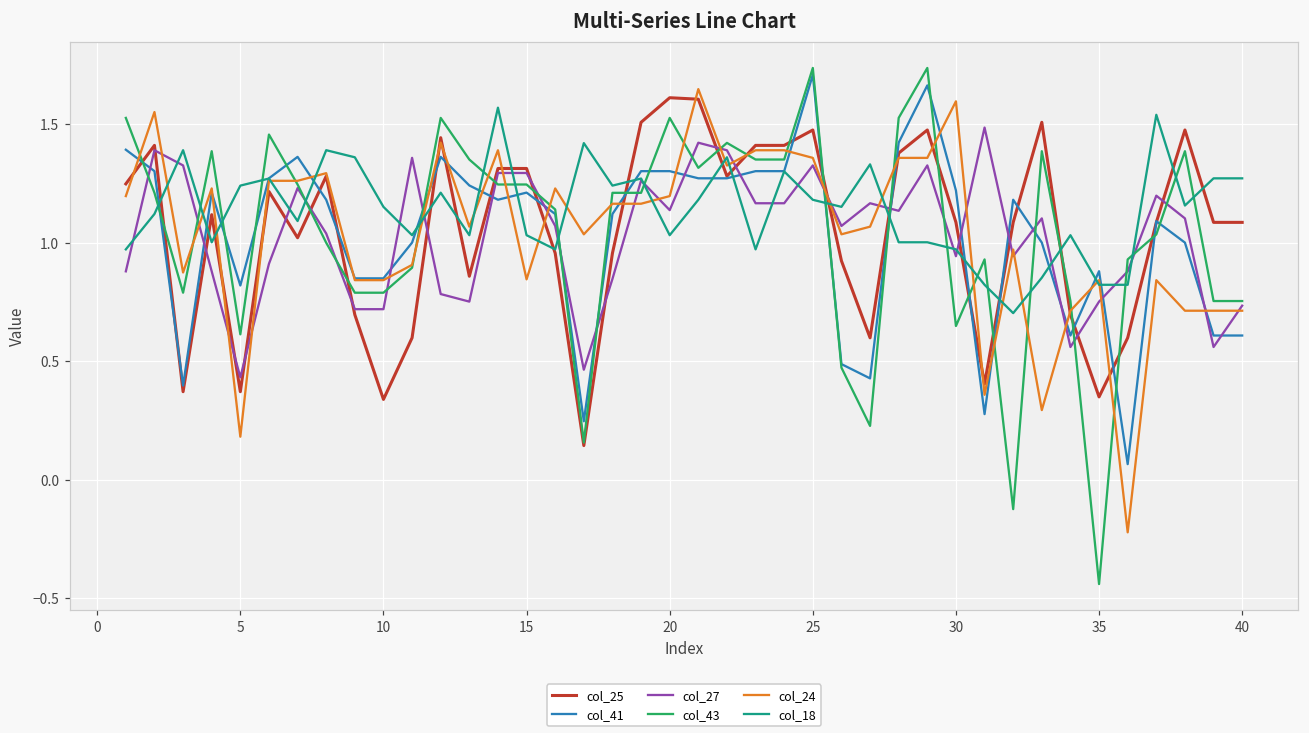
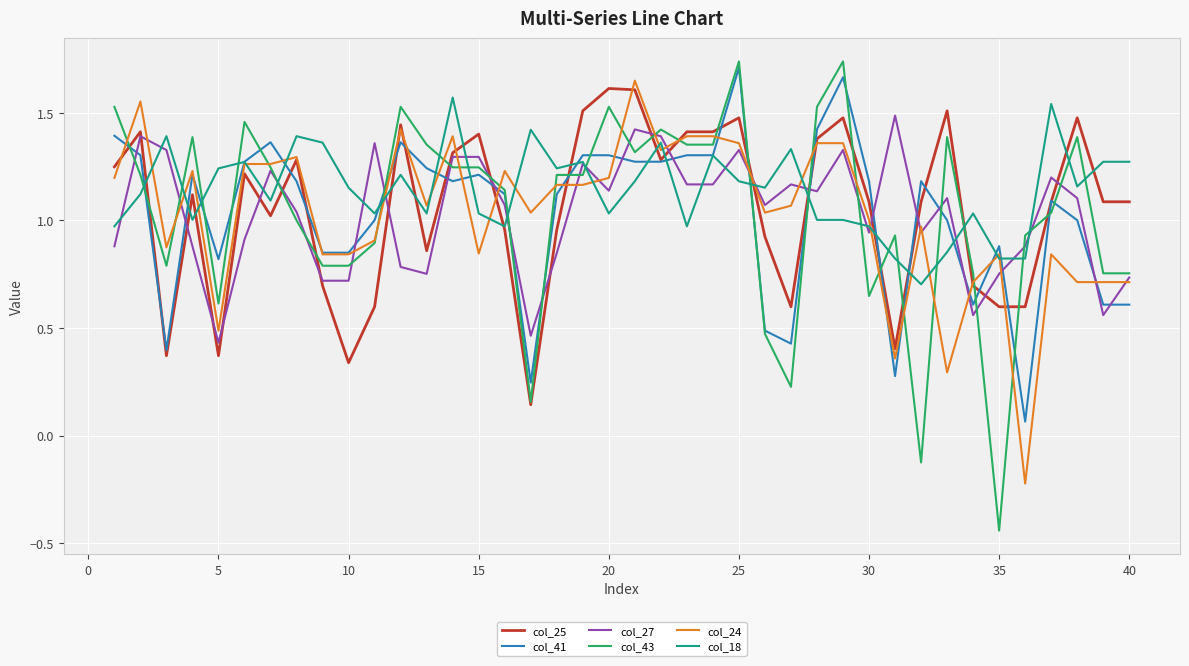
  {
    "col_25": {
      "5": 0.37,
      "10": 0.34,
-     "15": 1.31,
+     "15": 1.40,
      "20": 1.61,
      "25": 1.48,
      "30": 1.09,
-     "35": 0.35,
+     "35": 0.60,
      "40": 1.09
    },
    "col_41": {
      "5": 0.82,
      "15": 1.21,
      "20": 1.30,
      "25": 1.71,
-     "30": 1.22,
+     "30": 1.18,
      "35": 0.88,
      "40": 0.61
    },
    "col_27": {
      "5": 0.43,
      "10": 0.72,
      "15": 1.29,
      "20": 1.14,
      "25": 1.33,
      "30": 0.94,
      "35": 0.75,
      "40": 0.73
    },
    "col_24": {
-     "5": 0.18,
+     "5": 0.49,
      "15": 0.85,
      "20": 1.20,
      "25": 1.36,
-     "30": 1.60,
+     "30": 1.00,
      "35": 0.84,
      "40": 0.71
    }
  }
